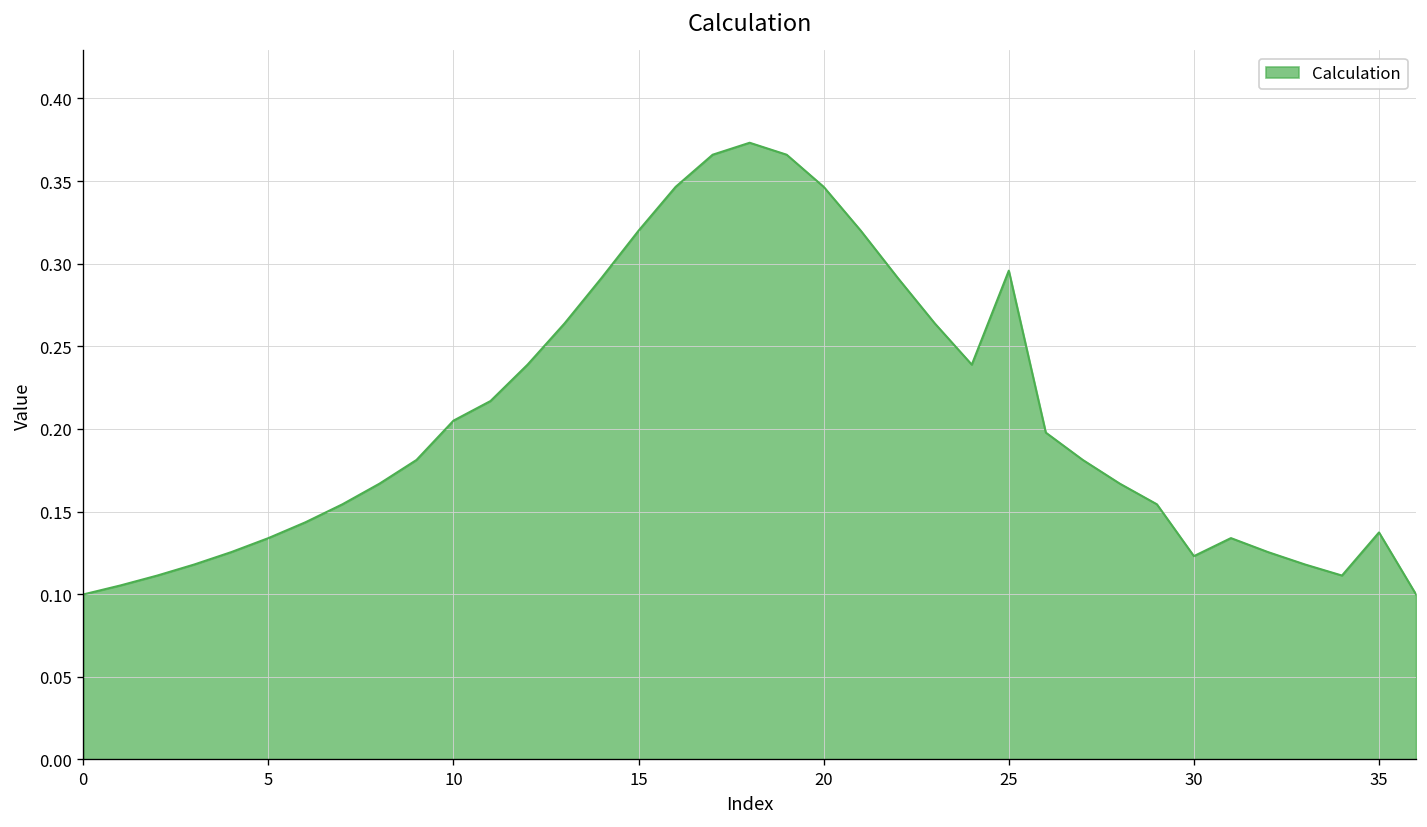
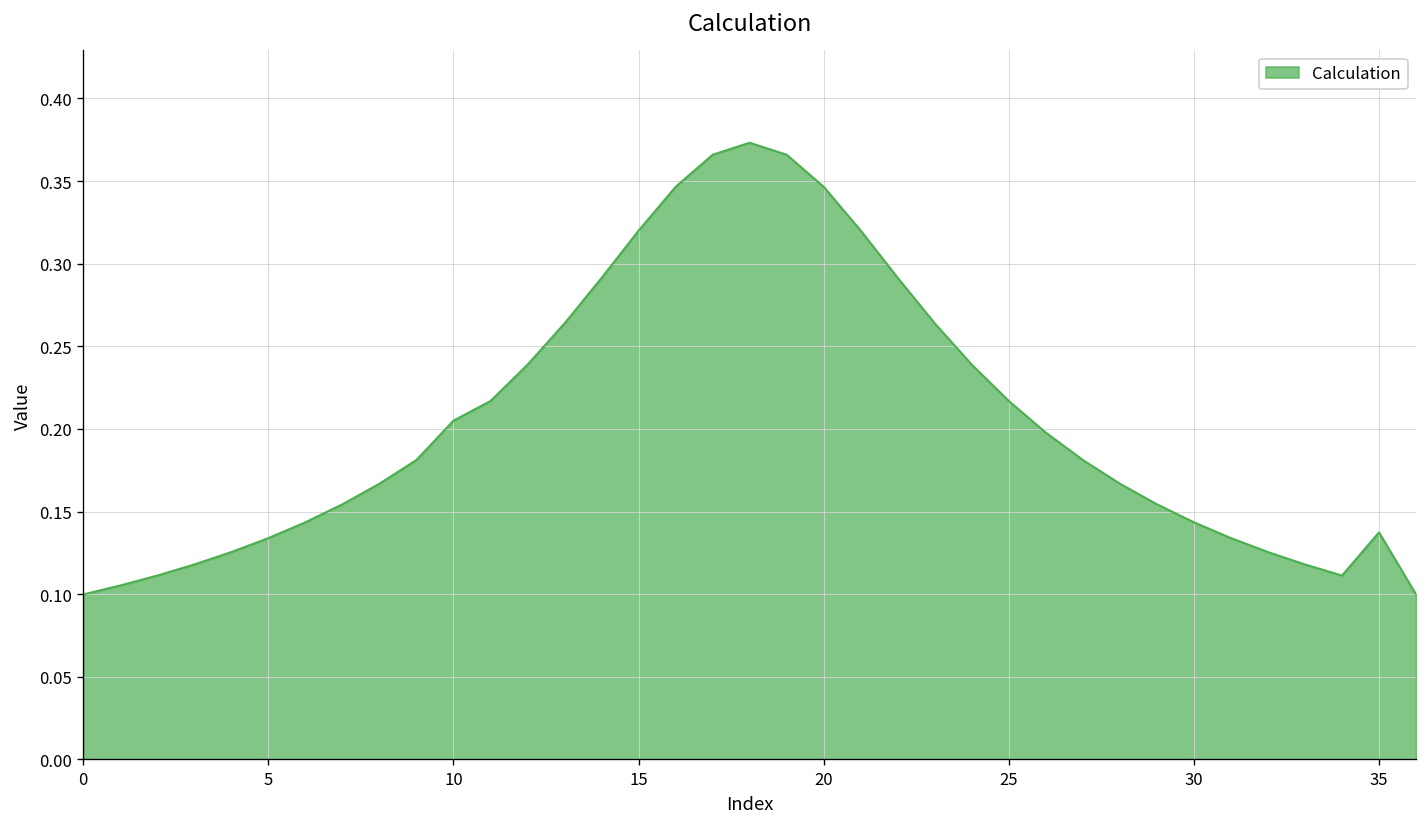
  {
    "0": 0.100,
    "5": 0.134,
    "10": 0.205,
    "15": 0.320,
    "20": 0.347,
-   "25": 0.296,
-   "30": 0.123,
+   "25": 0.217,
+   "30": 0.144,
    "35": 0.137
  }
